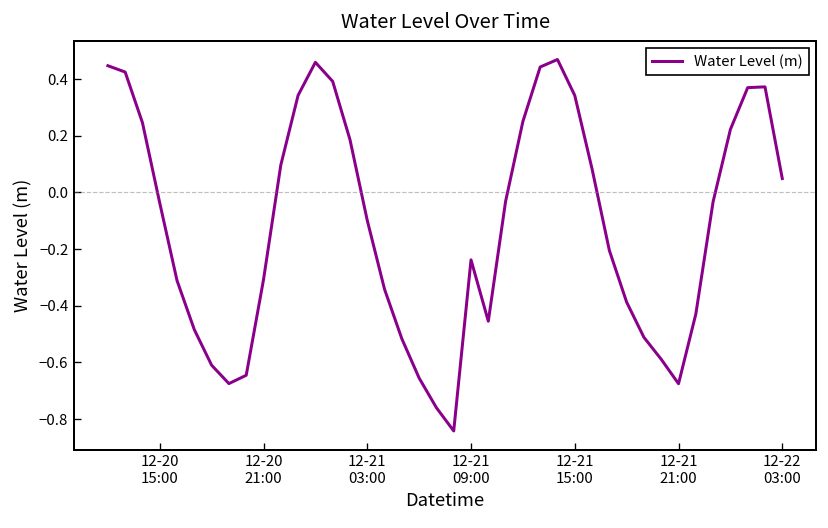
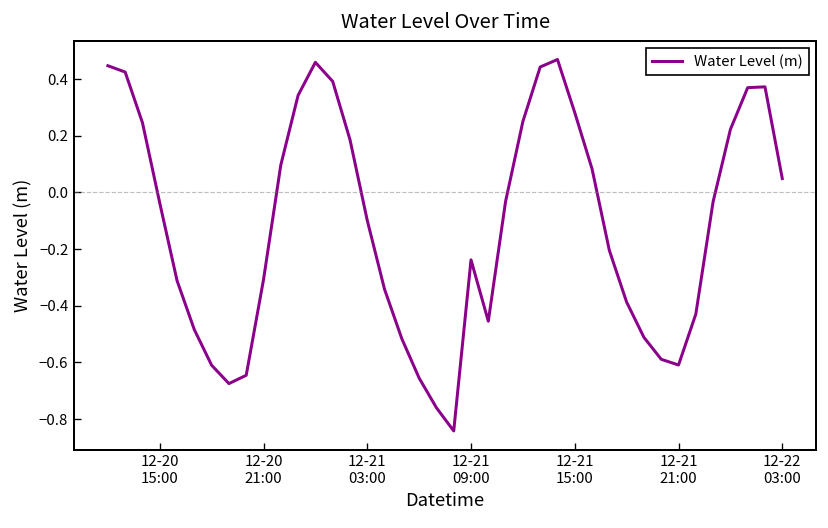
  {
    "12-20 15:00": -0.04,
    "12-20 21:00": -0.31,
    "12-21 03:00": -0.10,
    "12-21 09:00": -0.24,
-   "12-21 15:00": 0.34,
-   "12-21 21:00": -0.68,
+   "12-21 15:00": 0.28,
+   "12-21 21:00": -0.61,
    "12-22 03:00": 0.05
  }
